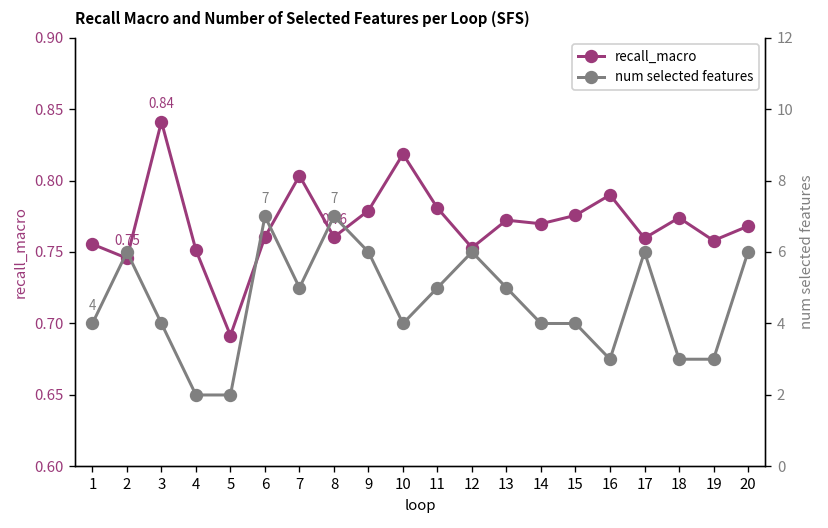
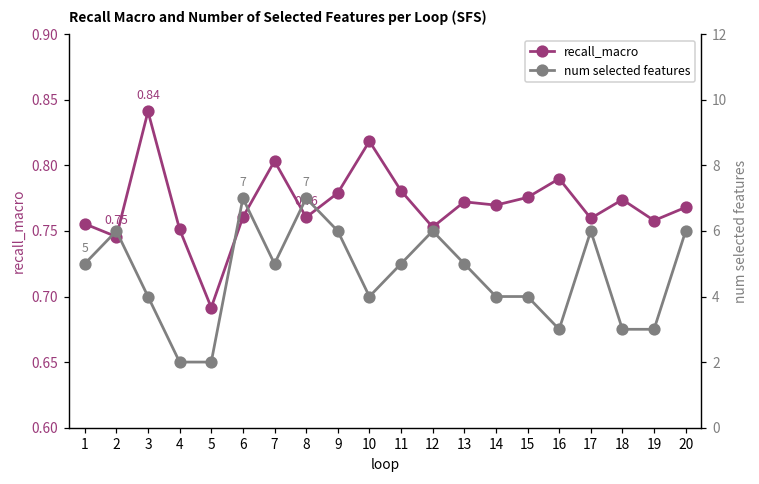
  {
    "recall_macro": {
      "2": 0.75,
      "3": 0.84
    },
    "num selected features": {
-     "1": 4,
+     "1": 5,
      "6": 7,
      "8": 7
    }
  }
